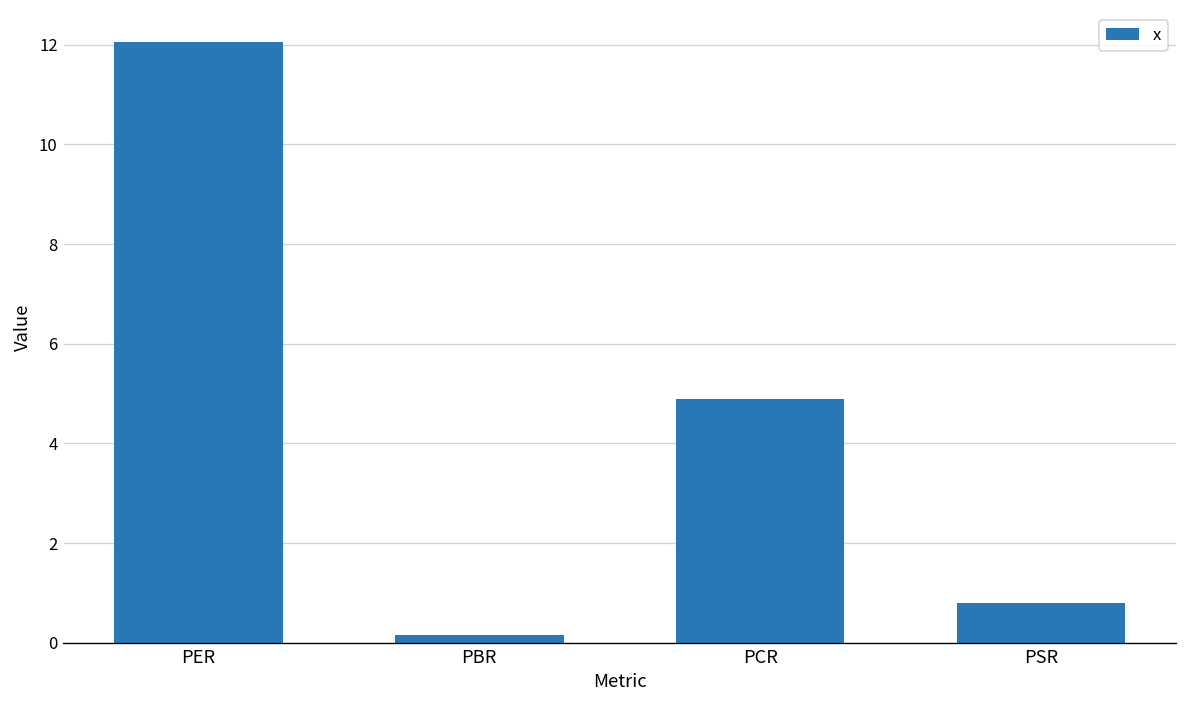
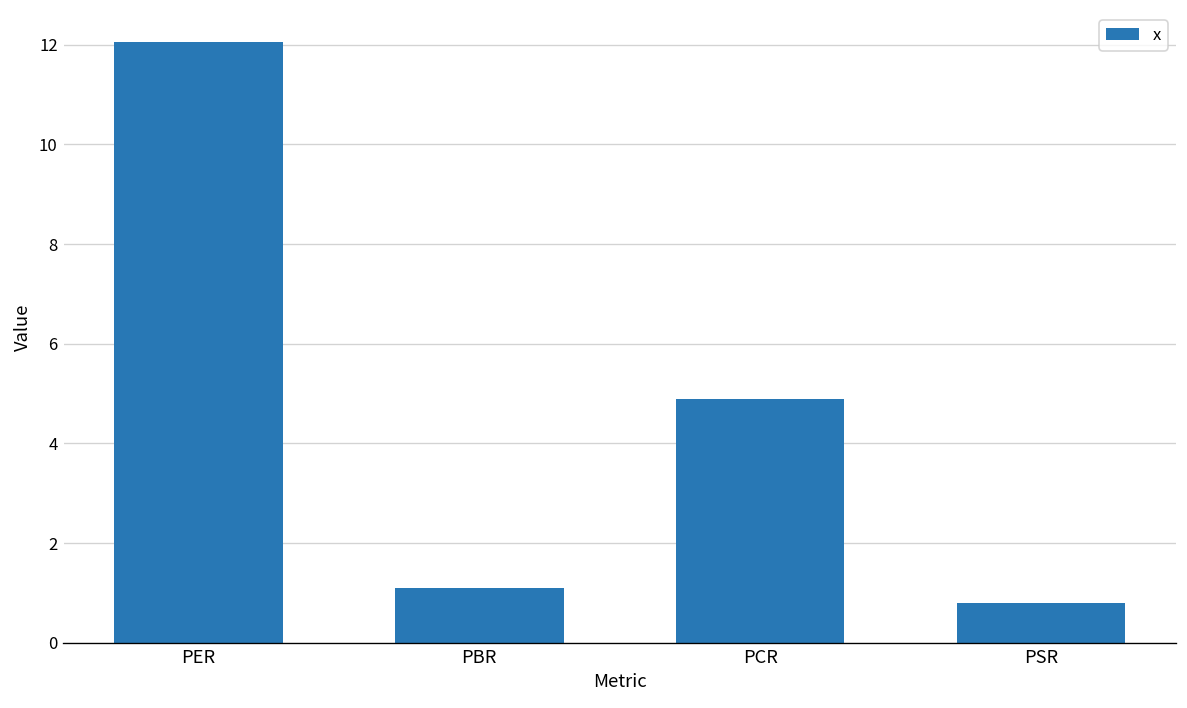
  {
    "PER": 12.1,
-   "PBR": 0.1,
+   "PBR": 1.1,
    "PCR": 4.9,
    "PSR": 0.8
  }
